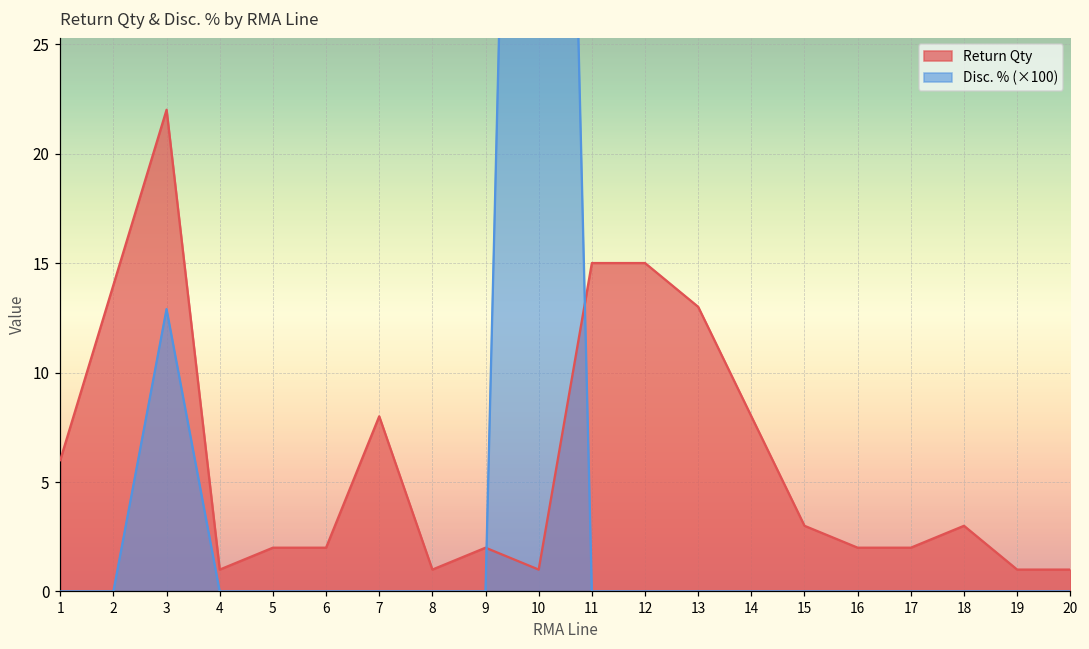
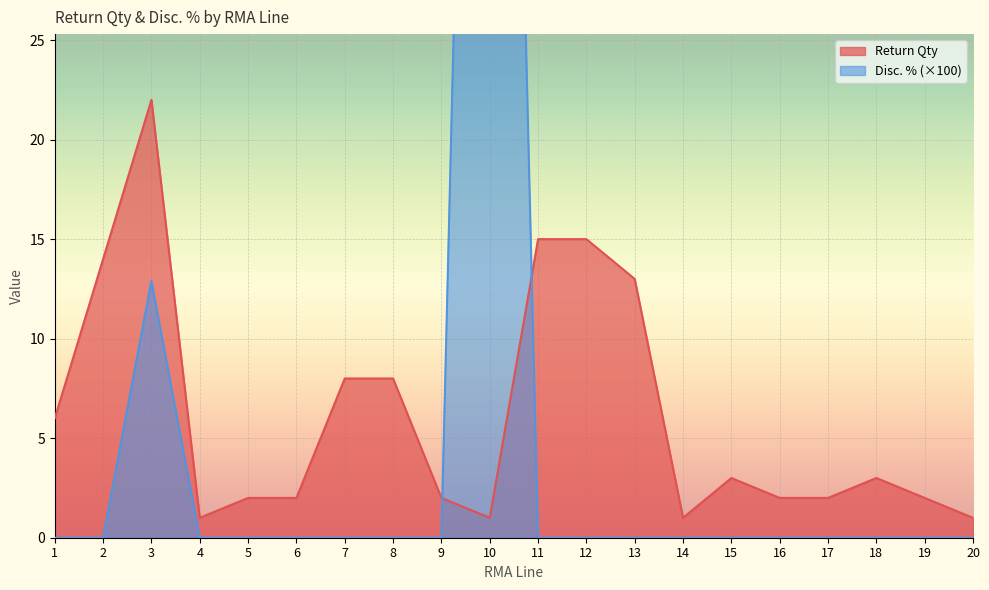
  {
    "Return Qty": {
      "1": 6,
      "2": 14,
      "3": 22,
      "4": 1,
      "5": 2,
      "6": 2,
      "7": 8,
-     "8": 1,
+     "8": 8,
      "9": 2,
      "10": 1,
      "11": 15,
      "12": 15,
      "13": 13,
-     "14": 8,
+     "14": 1,
      "15": 3,
      "16": 2,
      "17": 2,
      "18": 3,
-     "19": 1,
+     "19": 2,
      "20": 1
    },
    "Disc. % (×100)": {
      "1": 0,
      "2": 0,
      "3": 13,
      "4": 0,
      "5": 0,
      "6": 0,
      "7": 0,
      "8": 0,
      "9": 0,
      "11": 0,
      "12": 0,
      "13": 0,
      "14": 0,
      "15": 0,
      "16": 0,
      "17": 0,
      "18": 0,
      "19": 0,
      "20": 0
    }
  }
